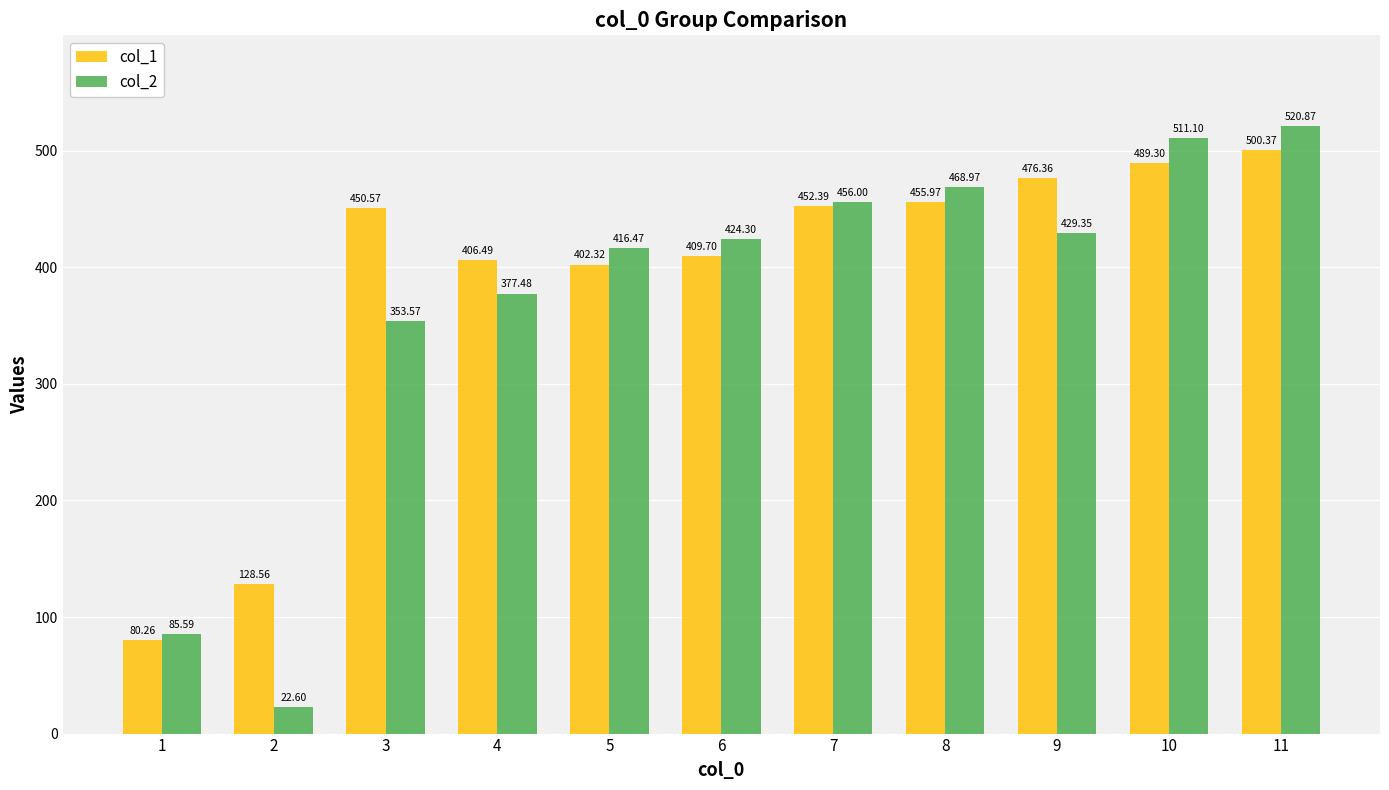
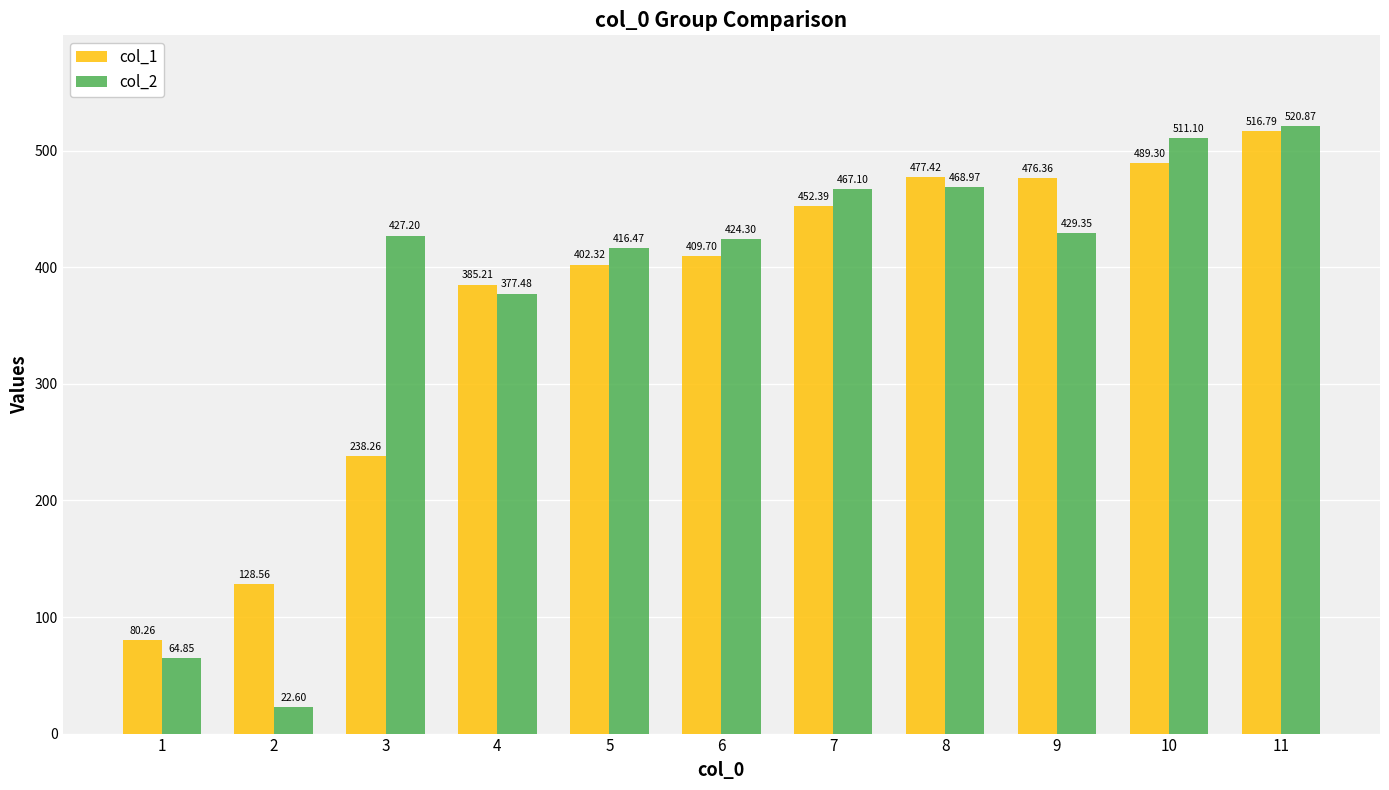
  {
    "col_1": {
      "1": 80.26,
      "2": 128.56,
-     "3": 450.57,
-     "4": 406.49,
+     "3": 238.26,
+     "4": 385.21,
      "5": 402.32,
      "6": 409.70,
      "7": 452.39,
-     "8": 455.97,
+     "8": 477.42,
      "9": 476.36,
      "10": 489.30,
-     "11": 500.37
+     "11": 516.79
    },
    "col_2": {
-     "1": 85.59,
+     "1": 64.85,
      "2": 22.60,
-     "3": 353.57,
+     "3": 427.20,
      "4": 377.48,
      "5": 416.47,
      "6": 424.30,
-     "7": 456.00,
+     "7": 467.10,
      "8": 468.97,
      "9": 429.35,
      "10": 511.10,
      "11": 520.87
    }
  }
